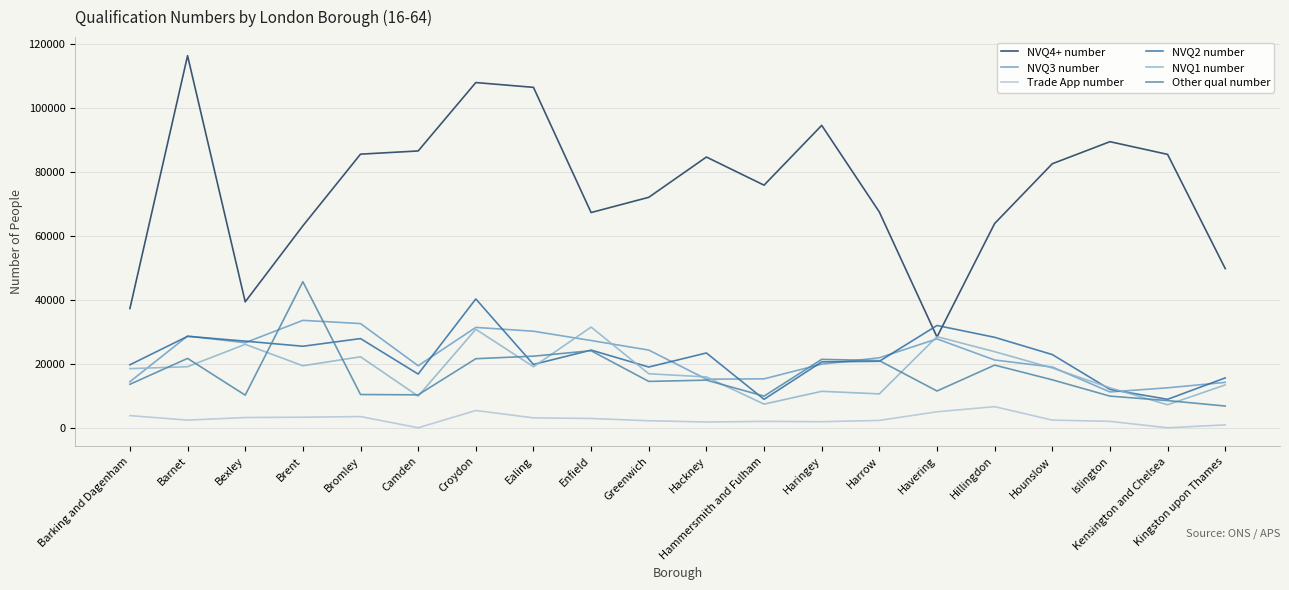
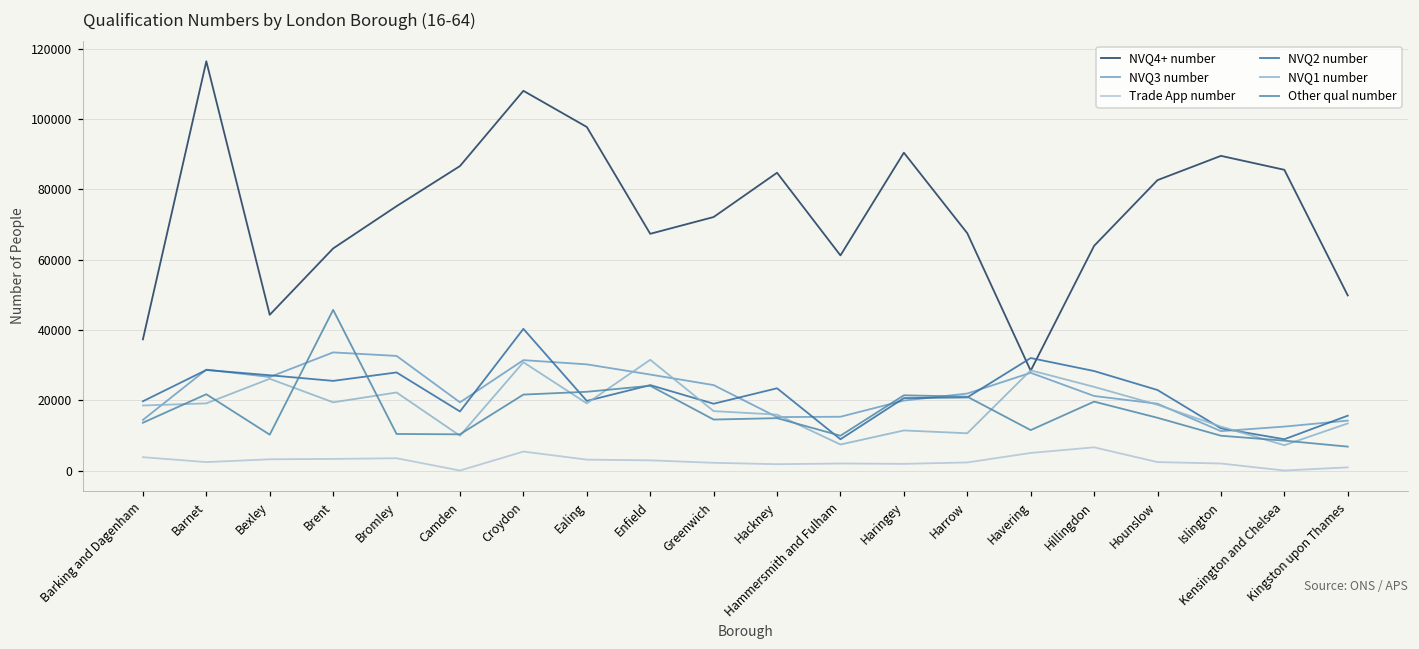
  {
    "NVQ4+ number": {
      "Barking and Dagenham": 37000,
      "Barnet": 116000,
-     "Bexley": 39000,
+     "Bexley": 44000,
      "Brent": 63000,
-     "Bromley": 86000,
+     "Bromley": 75000,
      "Camden": 87000,
      "Croydon": 108000,
-     "Ealing": 107000,
+     "Ealing": 98000,
      "Enfield": 67000,
      "Greenwich": 72000,
      "Hackney": 85000,
-     "Hammersmith and Fulham": 76000,
-     "Haringey": 95000,
+     "Hammersmith and Fulham": 61000,
+     "Haringey": 90000,
      "Harrow": 68000,
      "Hillingdon": 64000,
      "Hounslow": 83000,
      "Islington": 90000,
      "Kensington and Chelsea": 86000,
      "Kingston upon Thames": 50000
    }
  }
